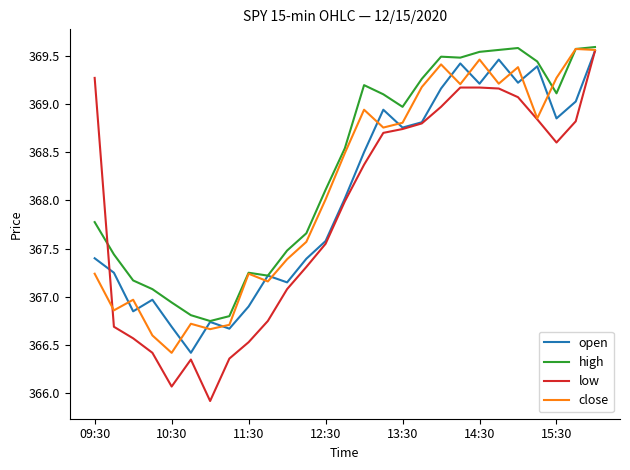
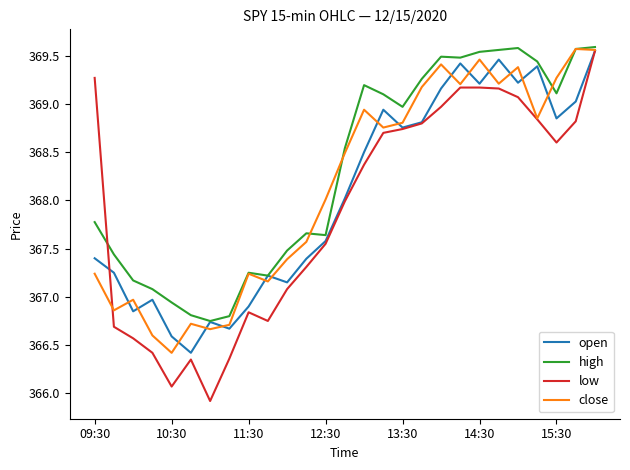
  {
    "open": {
      "09:30": 367.4,
-     "10:30": 366.7,
+     "10:30": 366.6,
      "11:30": 366.9,
      "12:30": 367.6,
      "14:30": 369.2,
      "15:30": 368.9
    },
    "high": {
      "09:30": 367.8,
      "10:30": 366.9,
-     "12:30": 368.1,
+     "12:30": 367.6,
      "13:30": 369.0,
      "14:30": 369.5,
      "15:30": 369.1
    },
    "low": {
      "09:30": 369.3,
      "10:30": 366.1,
-     "11:30": 366.5,
+     "11:30": 366.8,
      "12:30": 367.6,
      "14:30": 369.2,
      "15:30": 368.6
    },
    "close": {
      "09:30": 367.2,
      "10:30": 366.4,
      "12:30": 368.0,
      "13:30": 368.8,
      "14:30": 369.5,
      "15:30": 369.3
    }
  }
